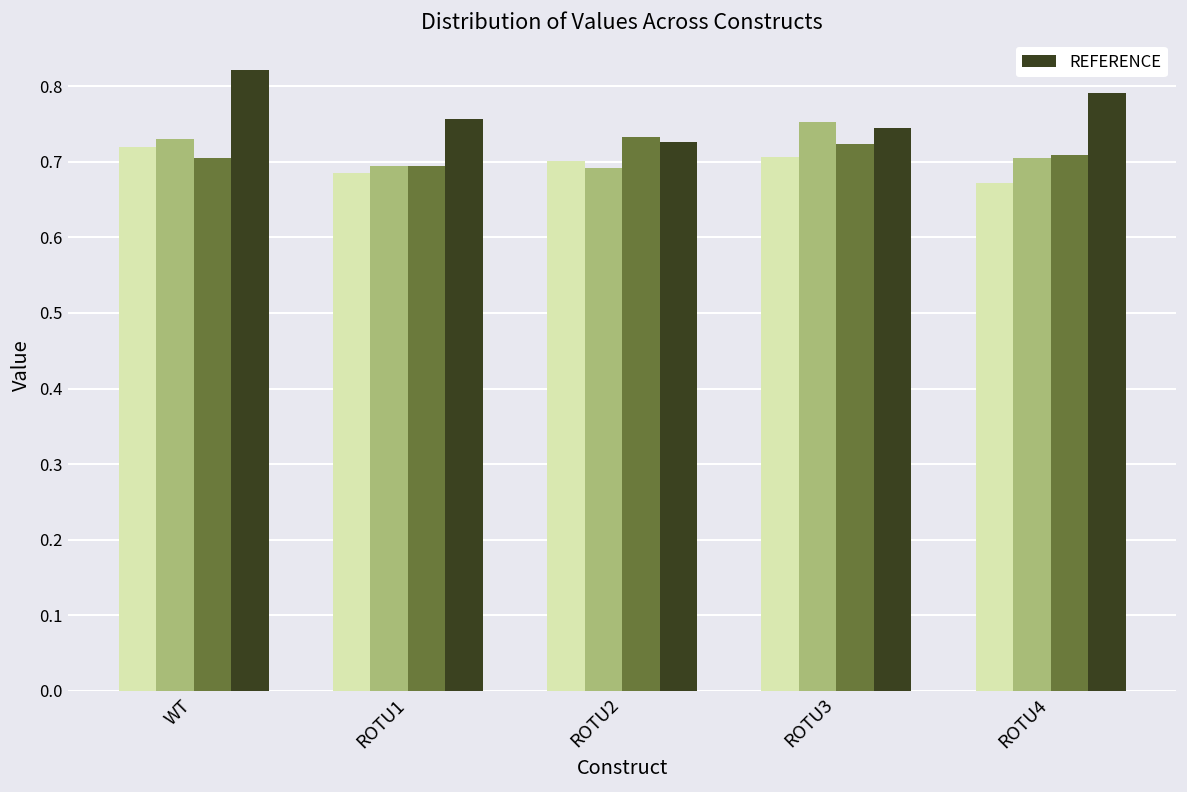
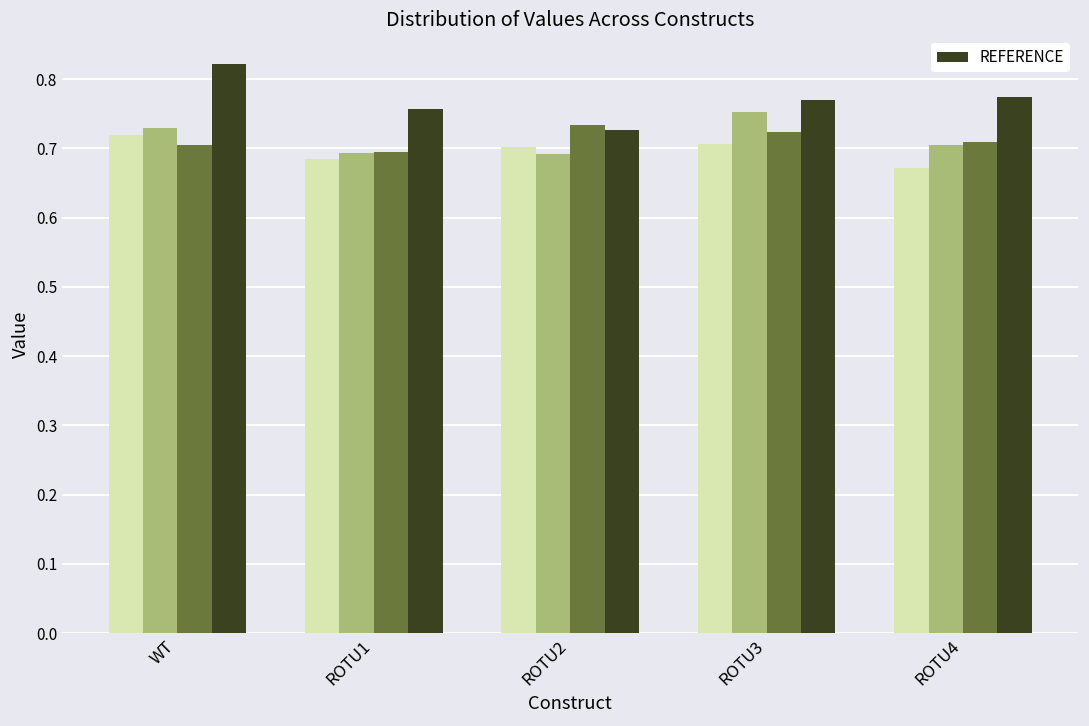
  {
    "REFERENCE": {
      "WT": 0.82,
      "ROTU1": 0.76,
      "ROTU2": 0.73,
-     "ROTU3": 0.74,
-     "ROTU4": 0.79
+     "ROTU3": 0.77,
+     "ROTU4": 0.77
    }
  }
